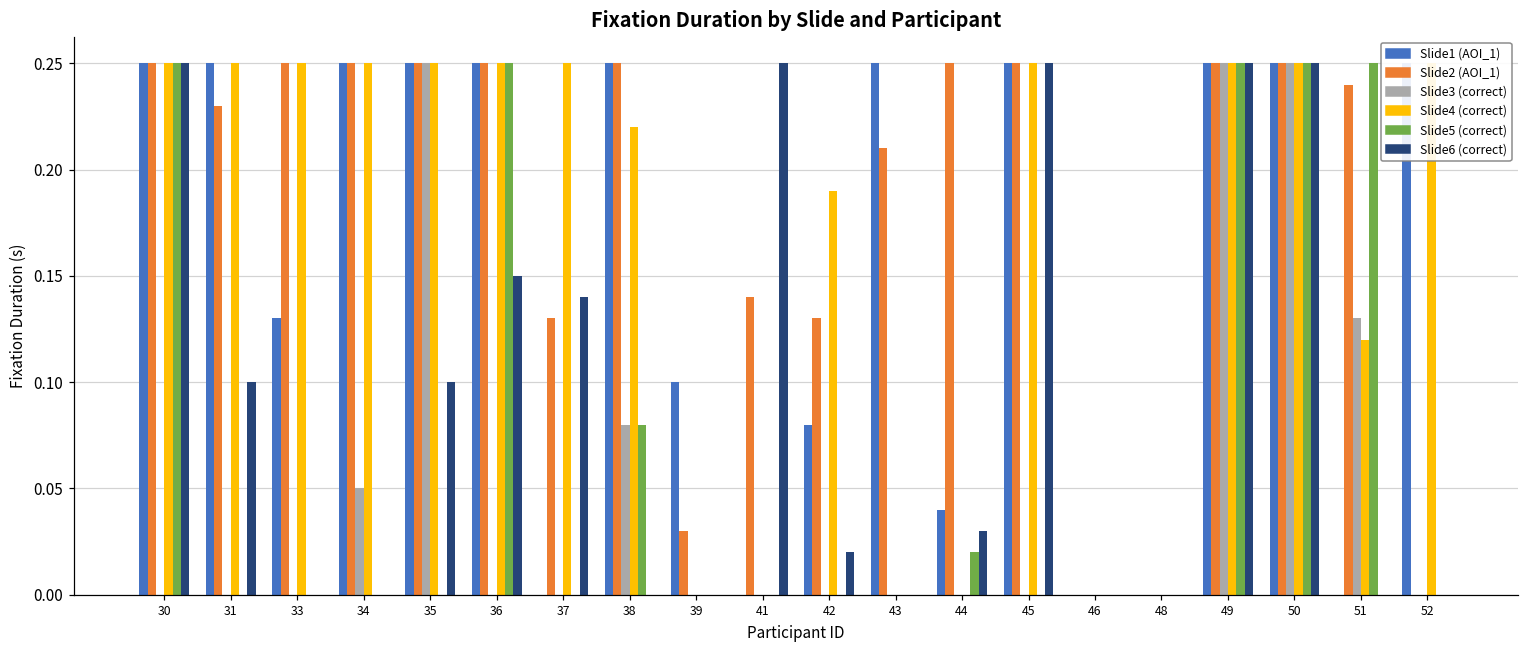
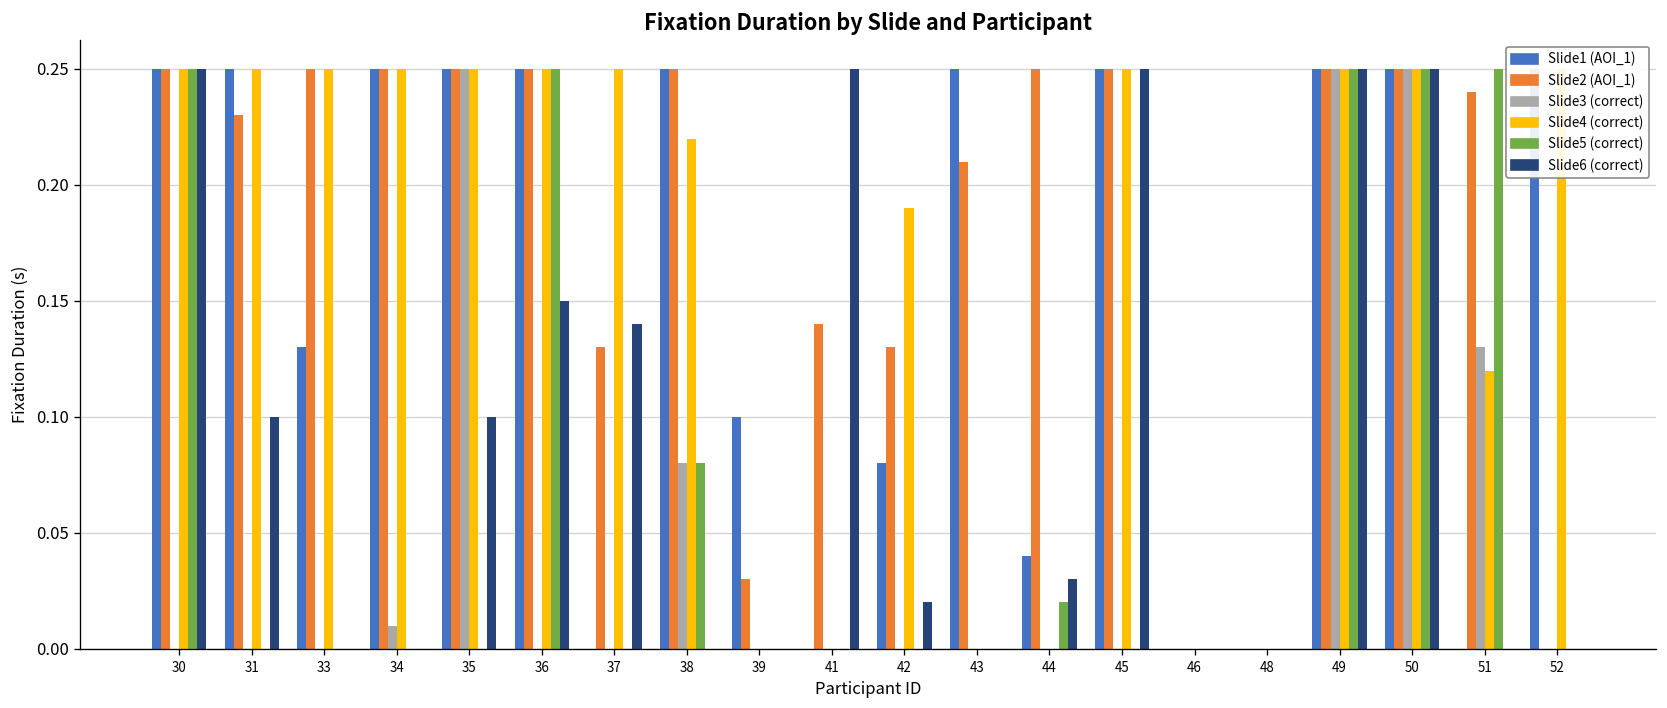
  {
    "Slide1 (AOI_1)": {
      "30": 0.25,
      "31": 0.25,
      "33": 0.13,
      "34": 0.25,
      "35": 0.25,
      "36": 0.25,
      "37": 0.00,
      "38": 0.25,
      "39": 0.10,
      "41": 0.00,
      "42": 0.08,
      "43": 0.25,
      "44": 0.04,
      "45": 0.25,
      "46": 0.00,
      "48": 0.00,
      "49": 0.25,
      "50": 0.25,
      "51": 0.00
    },
    "Slide2 (AOI_1)": {
      "30": 0.25,
      "31": 0.23,
      "33": 0.25,
      "34": 0.25,
      "35": 0.25,
      "36": 0.25,
      "37": 0.13,
      "38": 0.25,
      "39": 0.03,
      "41": 0.14,
      "42": 0.13,
      "43": 0.21,
      "44": 0.25,
      "45": 0.25,
      "46": 0.00,
      "48": 0.00,
      "49": 0.25,
      "50": 0.25,
      "51": 0.24,
      "52": 0.00
    },
    "Slide3 (correct)": {
      "30": 0.00,
      "31": 0.00,
      "33": 0.00,
-     "34": 0.05,
+     "34": 0.01,
      "35": 0.25,
      "36": 0.00,
      "37": 0.00,
      "38": 0.08,
      "39": 0.00,
      "41": 0.00,
      "42": 0.00,
      "43": 0.00,
      "44": 0.00,
      "45": 0.00,
      "46": 0.00,
      "48": 0.00,
      "49": 0.25,
      "50": 0.25,
      "51": 0.13,
      "52": 0.00
    },
    "Slide4 (correct)": {
      "30": 0.25,
      "31": 0.25,
      "33": 0.25,
      "34": 0.25,
      "35": 0.25,
      "36": 0.25,
      "37": 0.25,
      "38": 0.22,
      "39": 0.00,
      "41": 0.00,
      "42": 0.19,
      "43": 0.00,
      "44": 0.00,
      "45": 0.25,
      "46": 0.00,
      "48": 0.00,
      "49": 0.25,
      "50": 0.25,
      "51": 0.12
    },
    "Slide5 (correct)": {
      "30": 0.25,
      "31": 0.00,
      "33": 0.00,
      "34": 0.00,
      "35": 0.00,
      "36": 0.25,
      "37": 0.00,
      "38": 0.08,
      "39": 0.00,
      "41": 0.00,
      "42": 0.00,
      "43": 0.00,
      "44": 0.02,
      "45": 0.00,
      "46": 0.00,
      "48": 0.00,
      "49": 0.25,
      "50": 0.25,
      "51": 0.25,
      "52": 0.00
    },
    "Slide6 (correct)": {
      "30": 0.25,
      "31": 0.10,
      "33": 0.00,
      "34": 0.00,
      "35": 0.10,
      "36": 0.15,
      "37": 0.14,
      "38": 0.00,
      "39": 0.00,
      "41": 0.25,
      "42": 0.02,
      "43": 0.00,
      "44": 0.03,
      "45": 0.25,
      "46": 0.00,
      "48": 0.00,
      "49": 0.25,
      "50": 0.25,
      "51": 0.00,
      "52": 0.00
    }
  }
